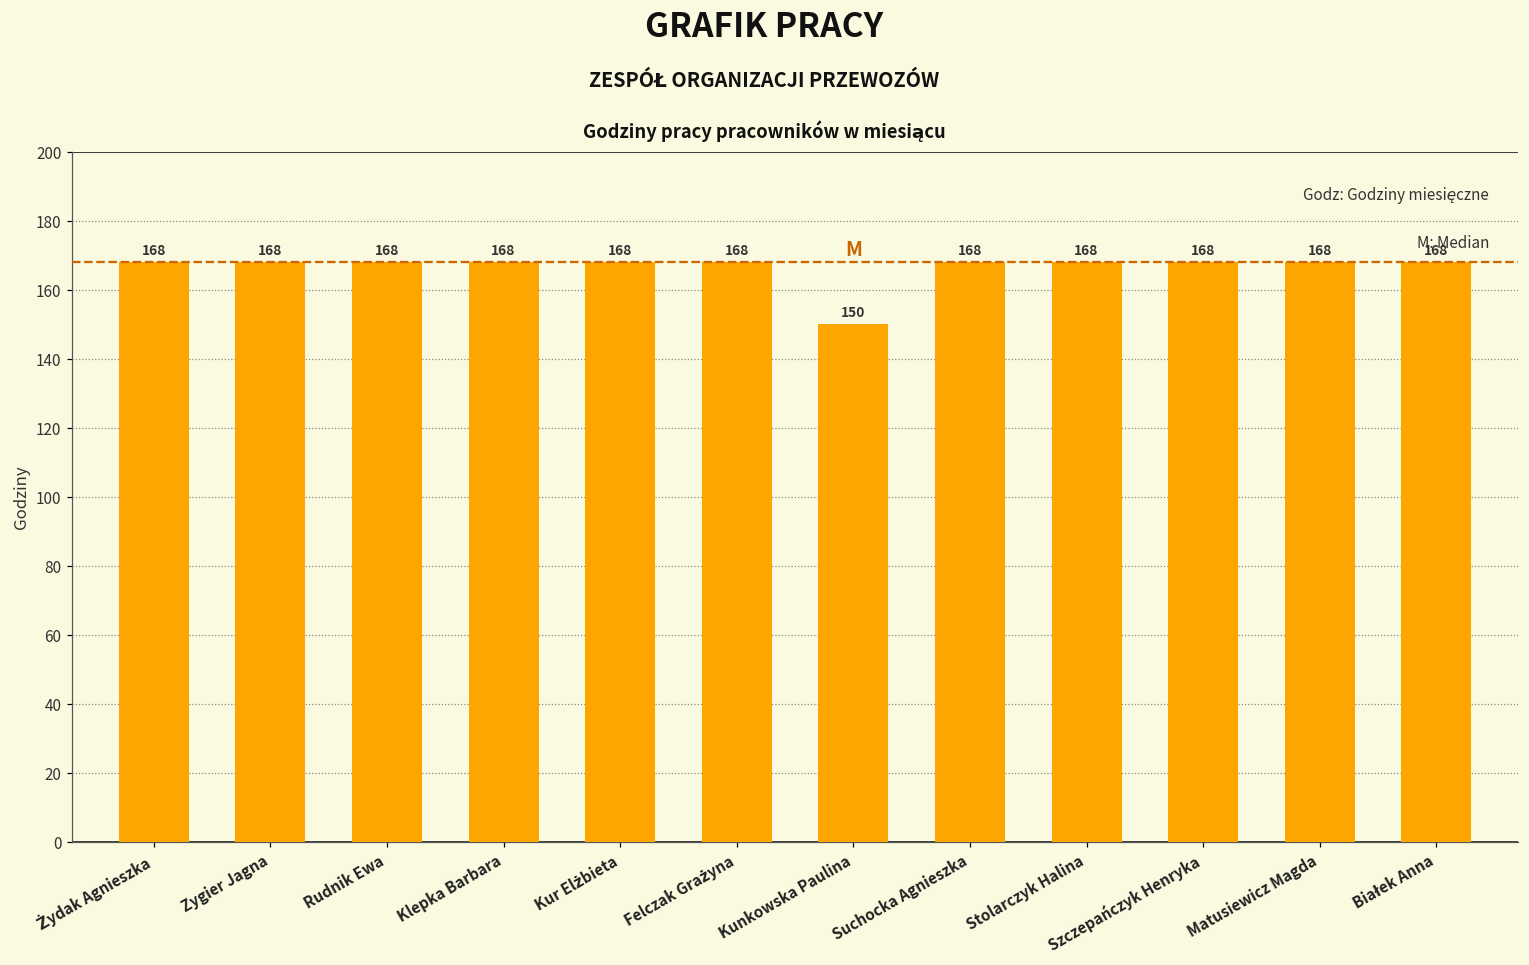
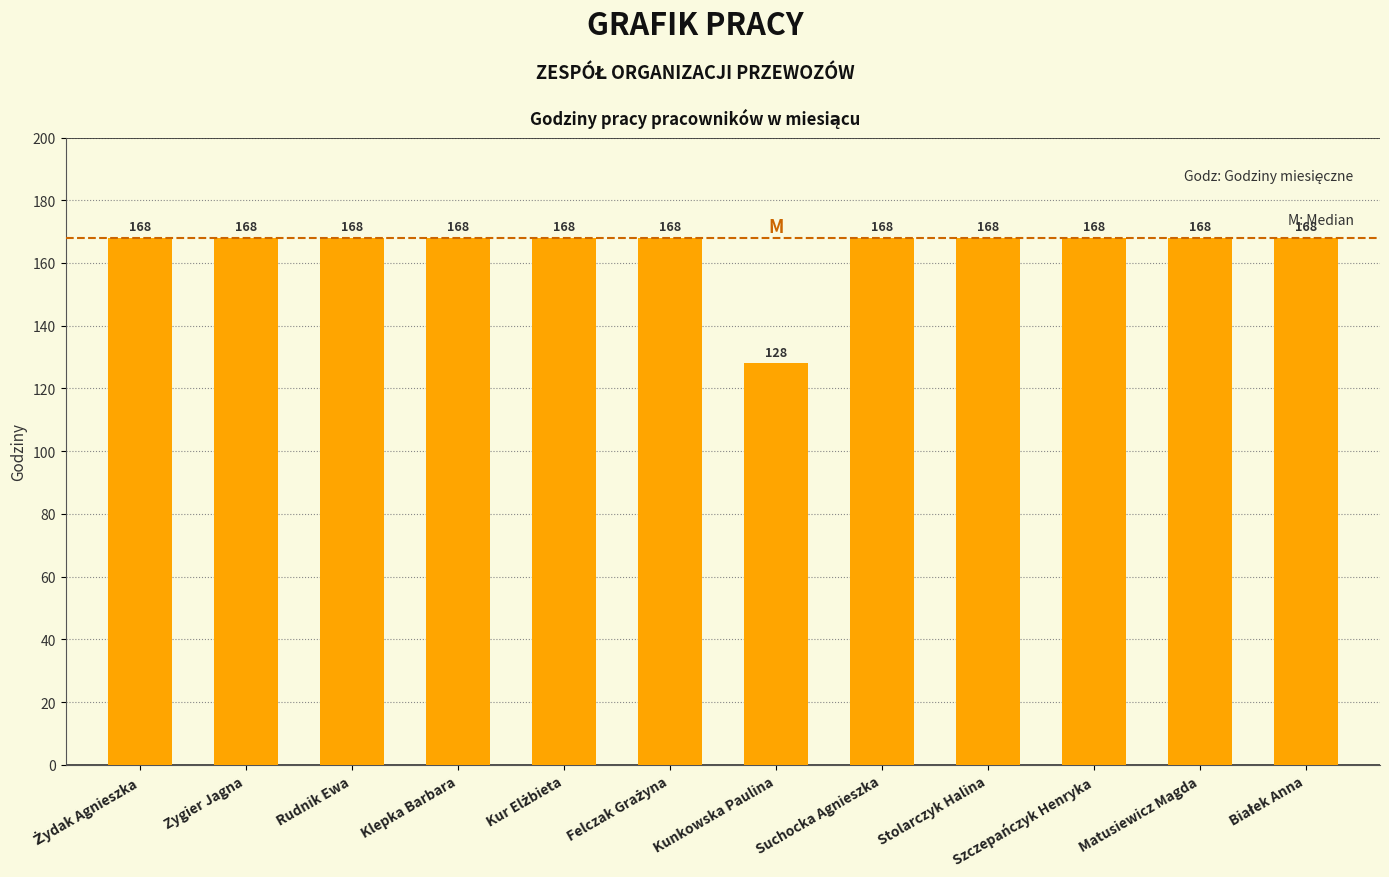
  {
    "Żydak Agnieszka": 168,
    "Zygier Jagna": 168,
    "Rudnik Ewa": 168,
    "Klepka Barbara": 168,
    "Kur Elżbieta": 168,
    "Felczak Grażyna": 168,
-   "Kunkowska Paulina": 150,
+   "Kunkowska Paulina": 128,
    "Suchocka Agnieszka": 168,
    "Stolarczyk Halina": 168,
    "Szczepańczyk Henryka": 168,
    "Matusiewicz Magda": 168
  }
